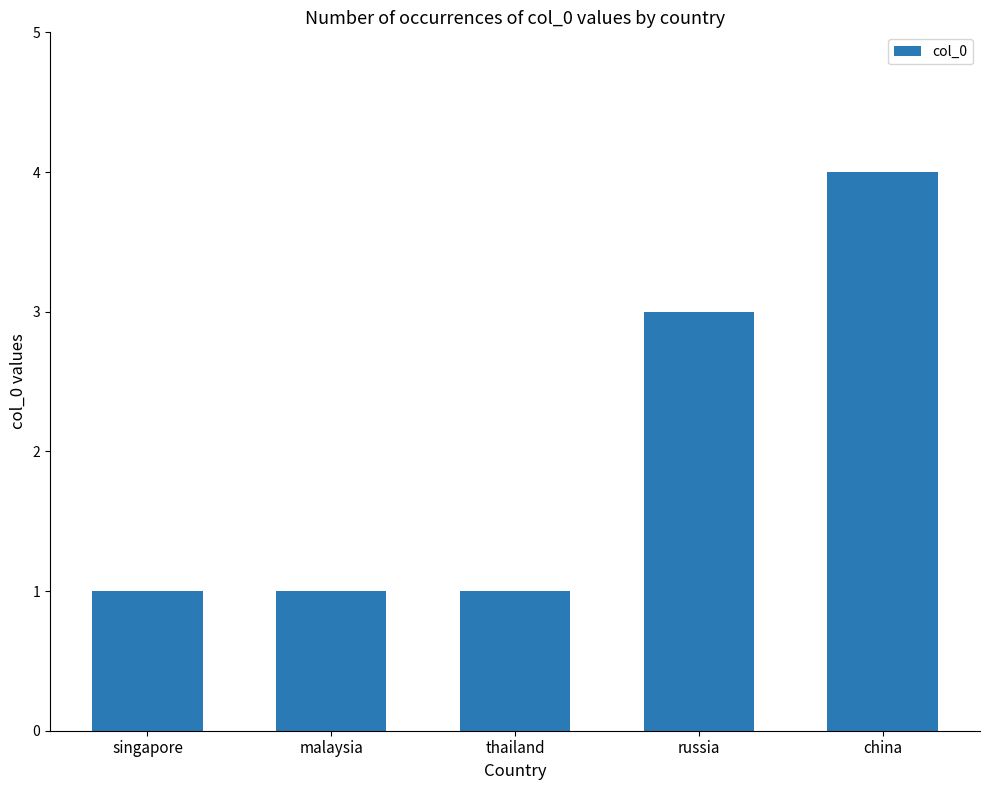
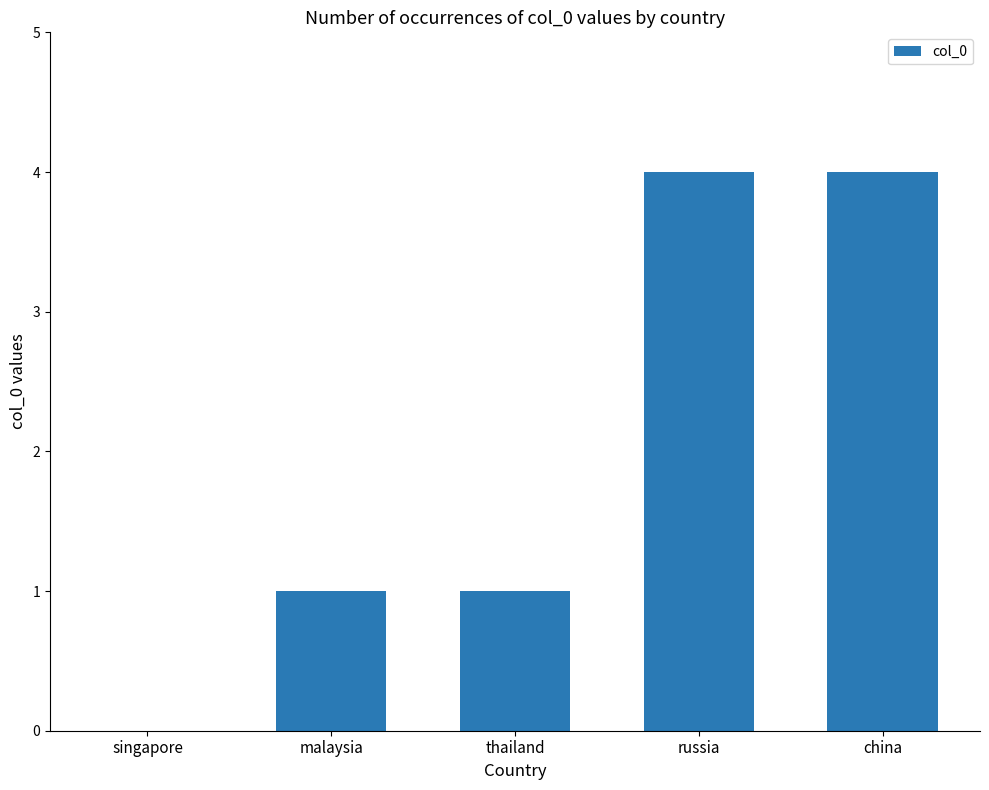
  {
-   "singapore": 1,
+   "singapore": 0,
    "malaysia": 1,
    "thailand": 1,
-   "russia": 3,
+   "russia": 4,
    "china": 4
  }
